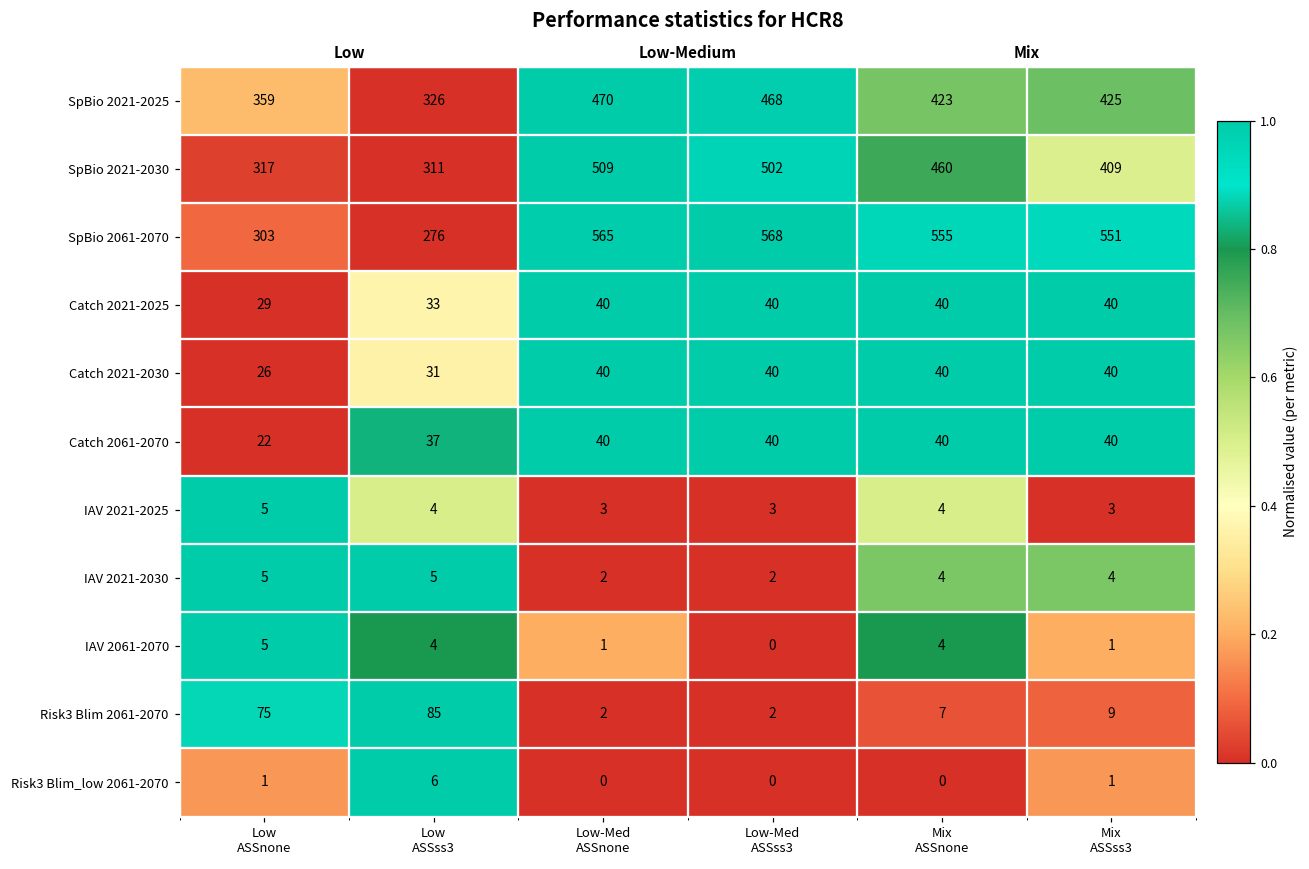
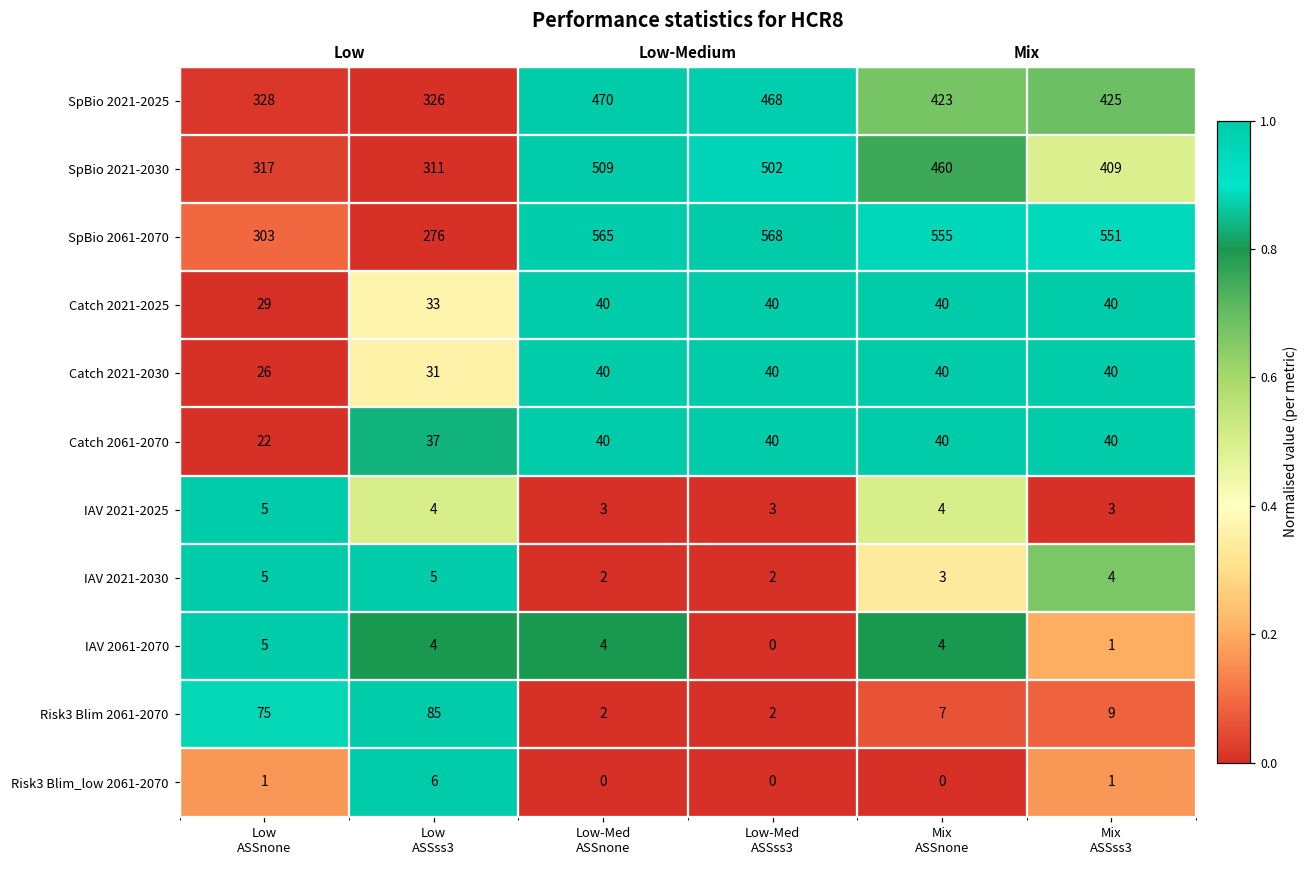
  {
    "SpBio 2021-2025": {
-     "Low ASSnone": 359,
+     "Low ASSnone": 328,
      "Low ASSss3": 326,
      "Low-Med ASSnone": 470,
      "Low-Med ASSss3": 468,
      "Mix ASSnone": 423,
      "Mix ASSss3": 425
    },
    "SpBio 2021-2030": {
      "Low ASSnone": 317,
      "Low ASSss3": 311,
      "Low-Med ASSnone": 509,
      "Low-Med ASSss3": 502,
      "Mix ASSnone": 460,
      "Mix ASSss3": 409
    },
    "SpBio 2061-2070": {
      "Low ASSnone": 303,
      "Low ASSss3": 276,
      "Low-Med ASSnone": 565,
      "Low-Med ASSss3": 568,
      "Mix ASSnone": 555,
      "Mix ASSss3": 551
    },
    "Catch 2021-2025": {
      "Low ASSnone": 29,
      "Low ASSss3": 33,
      "Low-Med ASSnone": 40,
      "Low-Med ASSss3": 40,
      "Mix ASSnone": 40,
      "Mix ASSss3": 40
    },
    "Catch 2021-2030": {
      "Low ASSnone": 26,
      "Low ASSss3": 31,
      "Low-Med ASSnone": 40,
      "Low-Med ASSss3": 40,
      "Mix ASSnone": 40,
      "Mix ASSss3": 40
    },
    "Catch 2061-2070": {
      "Low ASSnone": 22,
      "Low ASSss3": 37,
      "Low-Med ASSnone": 40,
      "Low-Med ASSss3": 40,
      "Mix ASSnone": 40,
      "Mix ASSss3": 40
    },
    "IAV 2021-2025": {
      "Low ASSnone": 5,
      "Low ASSss3": 4,
      "Low-Med ASSnone": 3,
      "Low-Med ASSss3": 3,
      "Mix ASSnone": 4,
      "Mix ASSss3": 3
    },
    "IAV 2021-2030": {
      "Low ASSnone": 5,
      "Low ASSss3": 5,
      "Low-Med ASSnone": 2,
      "Low-Med ASSss3": 2,
-     "Mix ASSnone": 4,
+     "Mix ASSnone": 3,
      "Mix ASSss3": 4
    },
    "IAV 2061-2070": {
      "Low ASSnone": 5,
      "Low ASSss3": 4,
-     "Low-Med ASSnone": 1,
+     "Low-Med ASSnone": 4,
      "Low-Med ASSss3": 0,
      "Mix ASSnone": 4,
      "Mix ASSss3": 1
    },
    "Risk3 Blim 2061-2070": {
      "Low ASSnone": 75,
      "Low ASSss3": 85,
      "Low-Med ASSnone": 2,
      "Low-Med ASSss3": 2,
      "Mix ASSnone": 7,
      "Mix ASSss3": 9
    },
    "Risk3 Blim_low 2061-2070": {
      "Low ASSnone": 1,
      "Low ASSss3": 6,
      "Low-Med ASSnone": 0,
      "Low-Med ASSss3": 0,
      "Mix ASSnone": 0,
      "Mix ASSss3": 1
    }
  }
